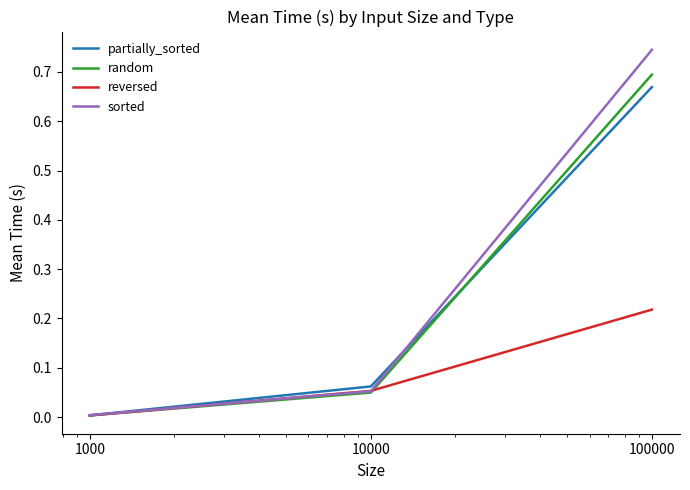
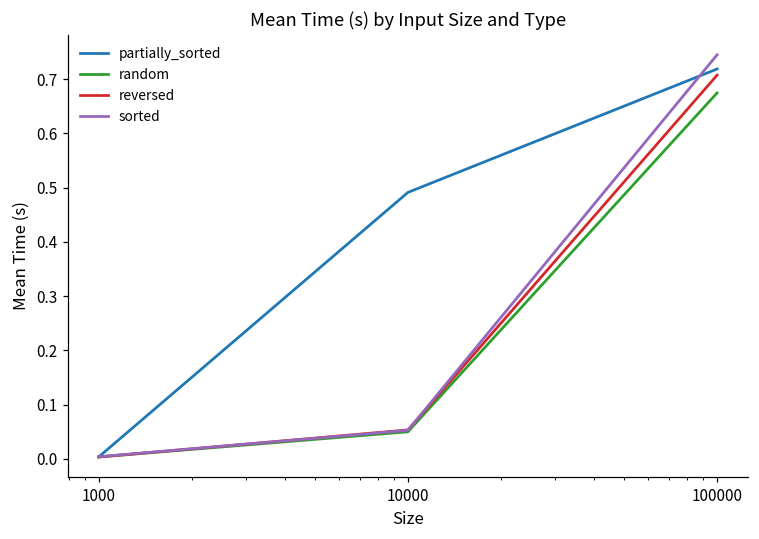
  {
    "partially_sorted": {
-     "10000": 0.06,
-     "100000": 0.67
+     "10000": 0.49,
+     "100000": 0.72
    },
    "random": {
-     "100000": 0.69
+     "100000": 0.67
    },
    "reversed": {
-     "100000": 0.22
+     "100000": 0.71
    },
    "sorted": {
      "100000": 0.74
    }
  }
